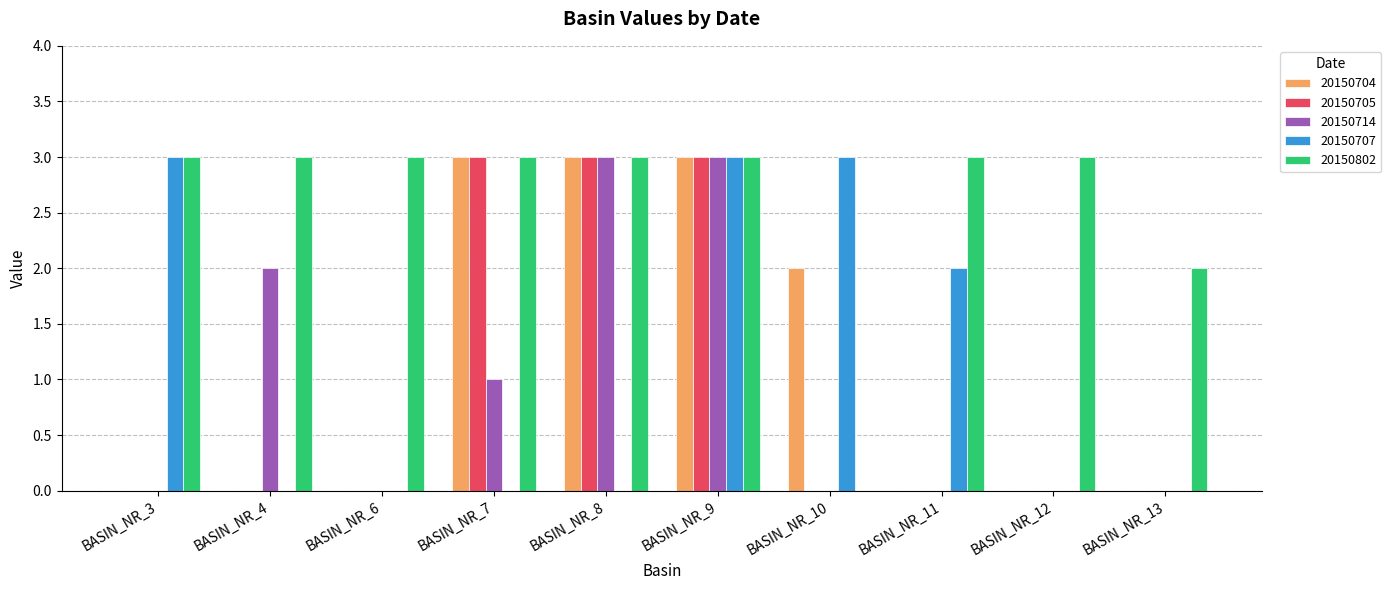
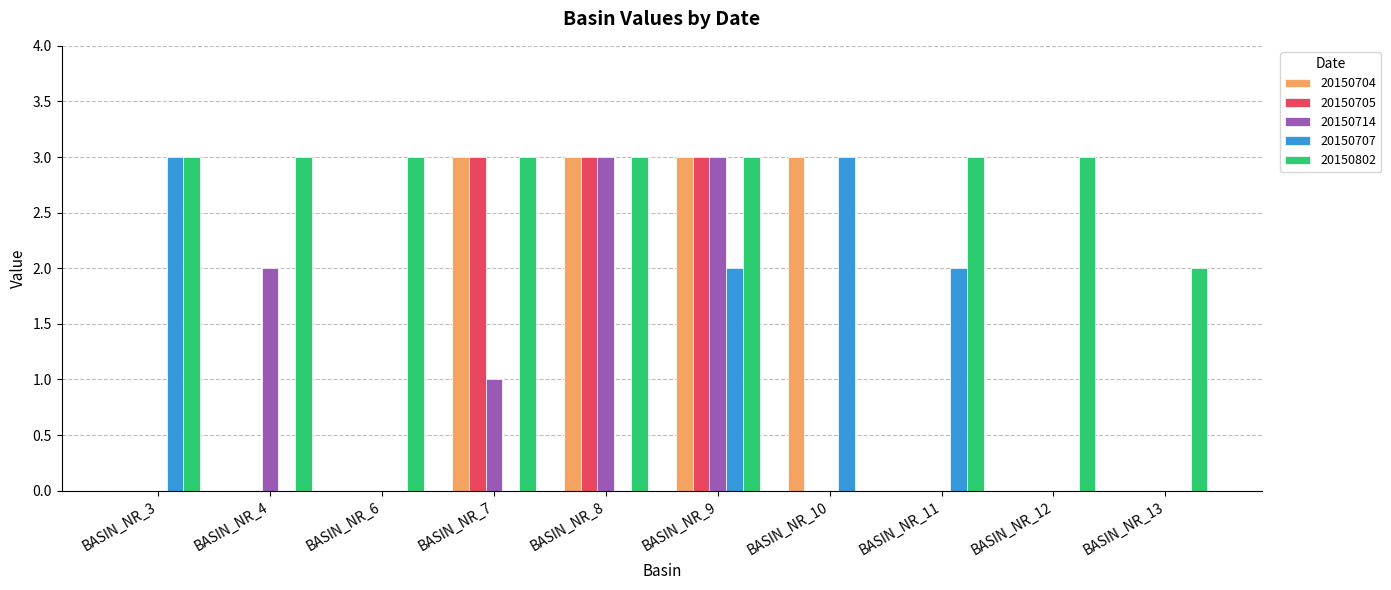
  {
    "20150704": {
      "BASIN_NR_3": 0,
      "BASIN_NR_4": 0,
      "BASIN_NR_6": 0,
      "BASIN_NR_7": 3,
      "BASIN_NR_8": 3,
      "BASIN_NR_9": 3,
-     "BASIN_NR_10": 2,
+     "BASIN_NR_10": 3,
      "BASIN_NR_11": 0,
      "BASIN_NR_12": 0,
      "BASIN_NR_13": 0
    },
    "20150705": {
      "BASIN_NR_3": 0,
      "BASIN_NR_4": 0,
      "BASIN_NR_6": 0,
      "BASIN_NR_7": 3,
      "BASIN_NR_8": 3,
      "BASIN_NR_9": 3,
      "BASIN_NR_10": 0,
      "BASIN_NR_11": 0,
      "BASIN_NR_12": 0,
      "BASIN_NR_13": 0
    },
    "20150714": {
      "BASIN_NR_3": 0,
      "BASIN_NR_4": 2,
      "BASIN_NR_6": 0,
      "BASIN_NR_7": 1,
      "BASIN_NR_8": 3,
      "BASIN_NR_9": 3,
      "BASIN_NR_10": 0,
      "BASIN_NR_11": 0,
      "BASIN_NR_12": 0,
      "BASIN_NR_13": 0
    },
    "20150707": {
      "BASIN_NR_3": 3,
      "BASIN_NR_4": 0,
      "BASIN_NR_6": 0,
      "BASIN_NR_7": 0,
      "BASIN_NR_8": 0,
-     "BASIN_NR_9": 3,
+     "BASIN_NR_9": 2,
      "BASIN_NR_10": 3,
      "BASIN_NR_11": 2,
      "BASIN_NR_12": 0,
      "BASIN_NR_13": 0
    },
    "20150802": {
      "BASIN_NR_3": 3,
      "BASIN_NR_4": 3,
      "BASIN_NR_6": 3,
      "BASIN_NR_7": 3,
      "BASIN_NR_8": 3,
      "BASIN_NR_9": 3,
      "BASIN_NR_10": 0,
      "BASIN_NR_11": 3,
      "BASIN_NR_12": 3,
      "BASIN_NR_13": 2
    }
  }
